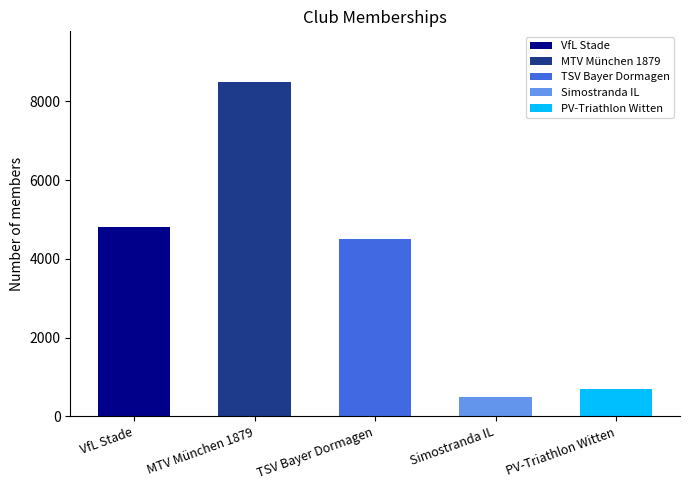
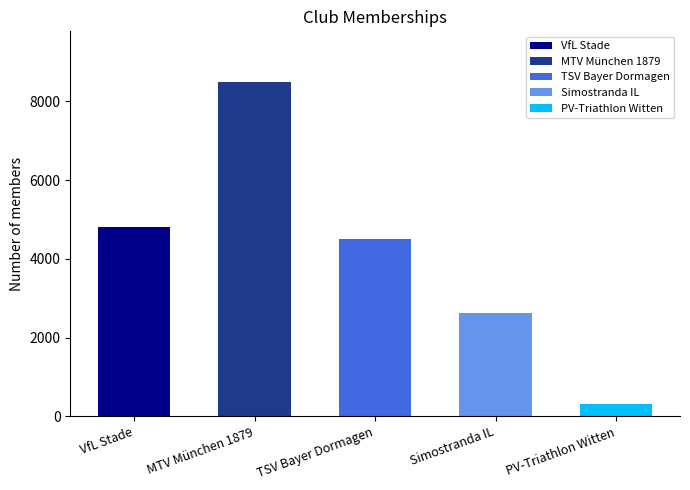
  {
    "VfL Stade": 4800,
    "MTV München 1879": 8500,
    "TSV Bayer Dormagen": 4500,
-   "Simostranda IL": 500,
-   "PV-Triathlon Witten": 700
+   "Simostranda IL": 2600,
+   "PV-Triathlon Witten": 300
  }
